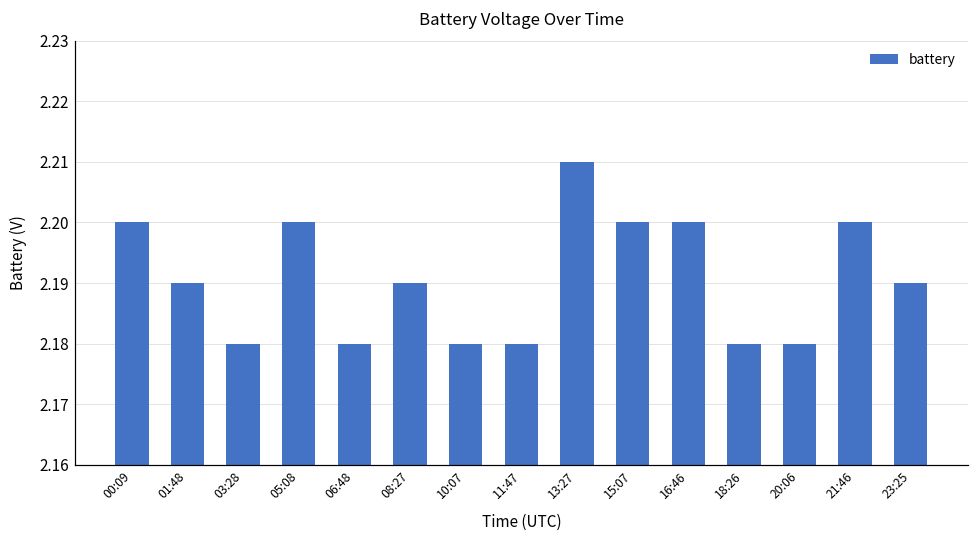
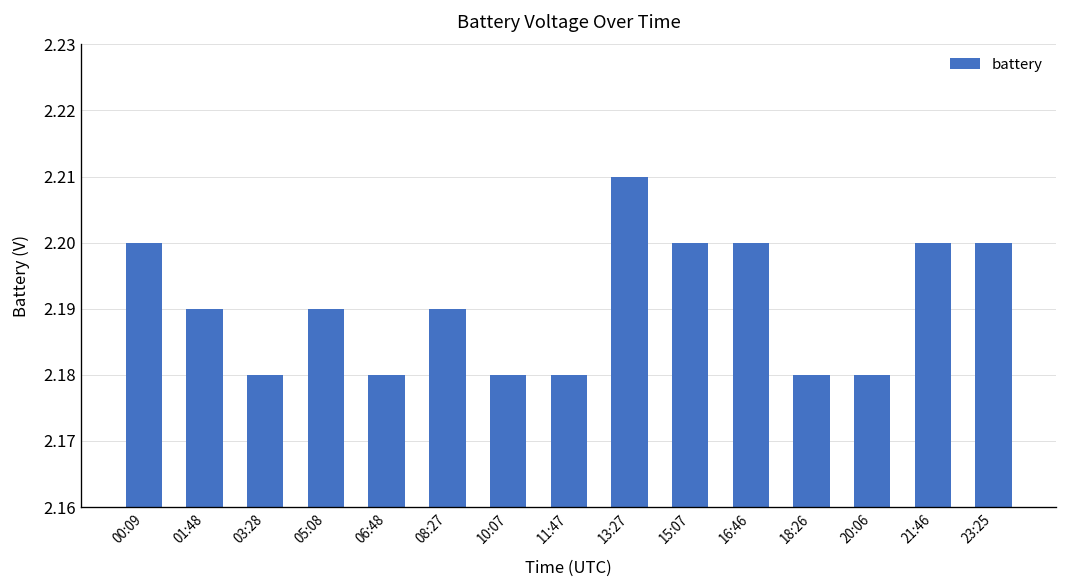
  {
    "00:09": 2.20,
    "01:48": 2.19,
    "03:28": 2.18,
-   "05:08": 2.20,
+   "05:08": 2.19,
    "06:48": 2.18,
    "08:27": 2.19,
    "10:07": 2.18,
    "11:47": 2.18,
    "13:27": 2.21,
    "15:07": 2.20,
    "16:46": 2.20,
    "18:26": 2.18,
    "20:06": 2.18,
    "21:46": 2.20,
-   "23:25": 2.19
+   "23:25": 2.20
  }
